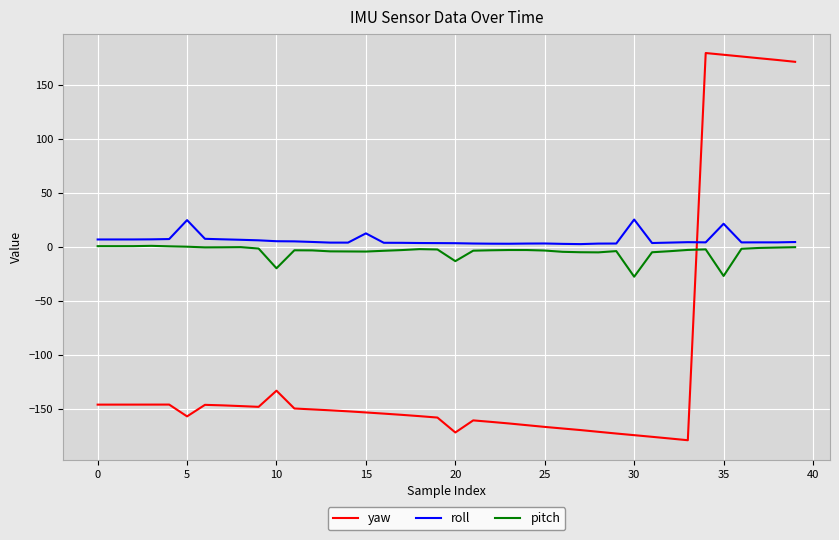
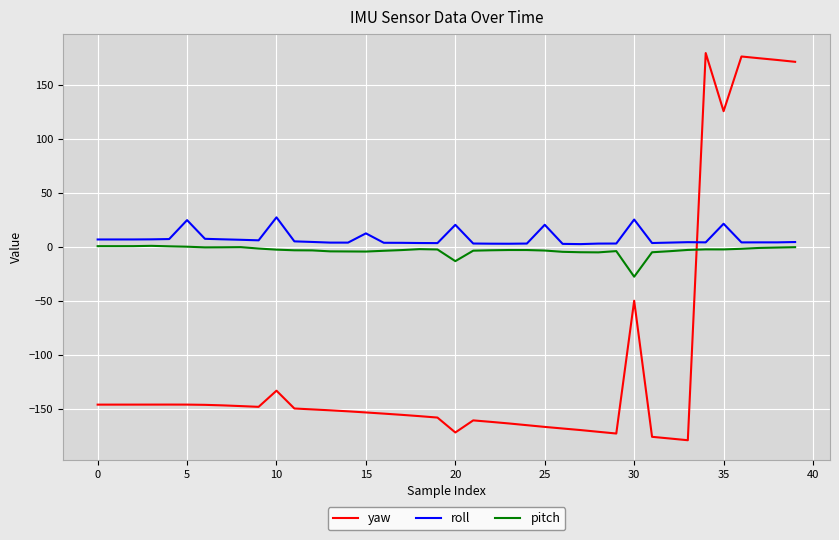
  {
    "yaw": {
      "0": -146,
-     "5": -157,
+     "5": -146,
      "10": -133,
      "15": -153,
      "20": -172,
      "25": -167,
-     "30": -174,
-     "35": 178
+     "30": -50,
+     "35": 125
    },
    "roll": {
      "0": 7,
      "5": 25,
-     "10": 5,
+     "10": 27,
      "15": 12,
-     "20": 3,
-     "25": 3,
+     "20": 20,
+     "25": 20,
      "30": 25,
      "35": 21
    },
    "pitch": {
      "0": 1,
      "5": 0,
-     "10": -20,
+     "10": -3,
      "15": -4,
      "20": -13,
      "25": -4,
      "30": -28,
-     "35": -27
+     "35": -3
    }
  }
